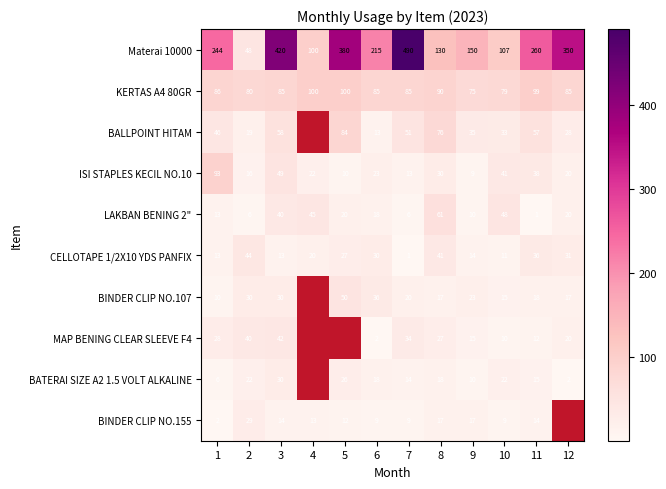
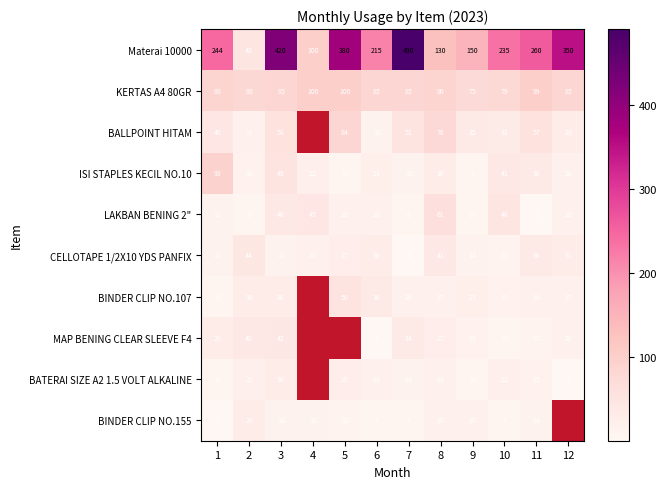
  {
    "Materai 10000": {
      "1": 244,
      "3": 420,
      "5": 380,
      "6": 215,
      "7": 490,
      "8": 130,
      "9": 150,
-     "10": 107,
+     "10": 235,
      "11": 260,
      "12": 350
    },
    "KERTAS A4 80GR": {
      "11": 99
    }
  }
